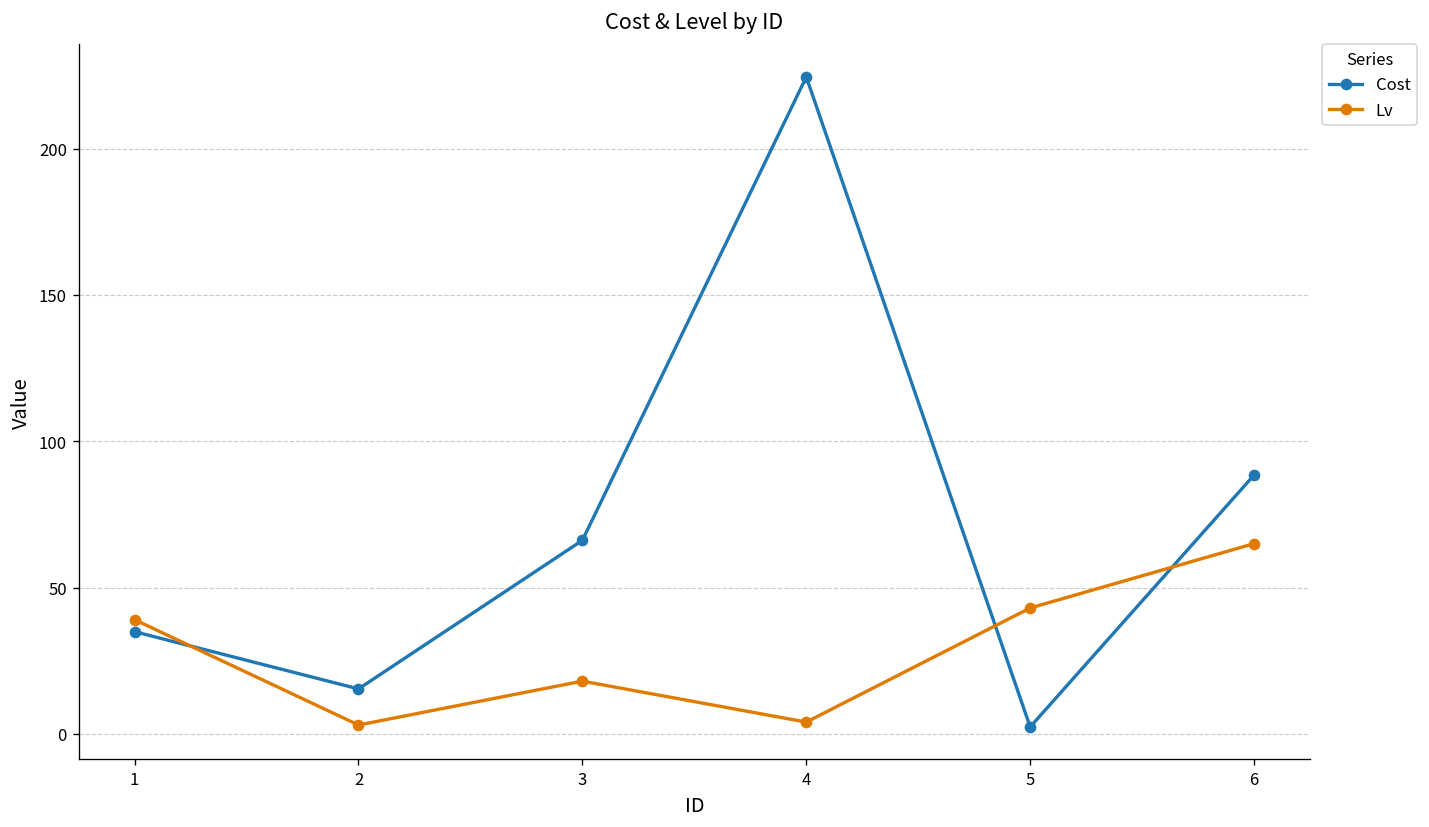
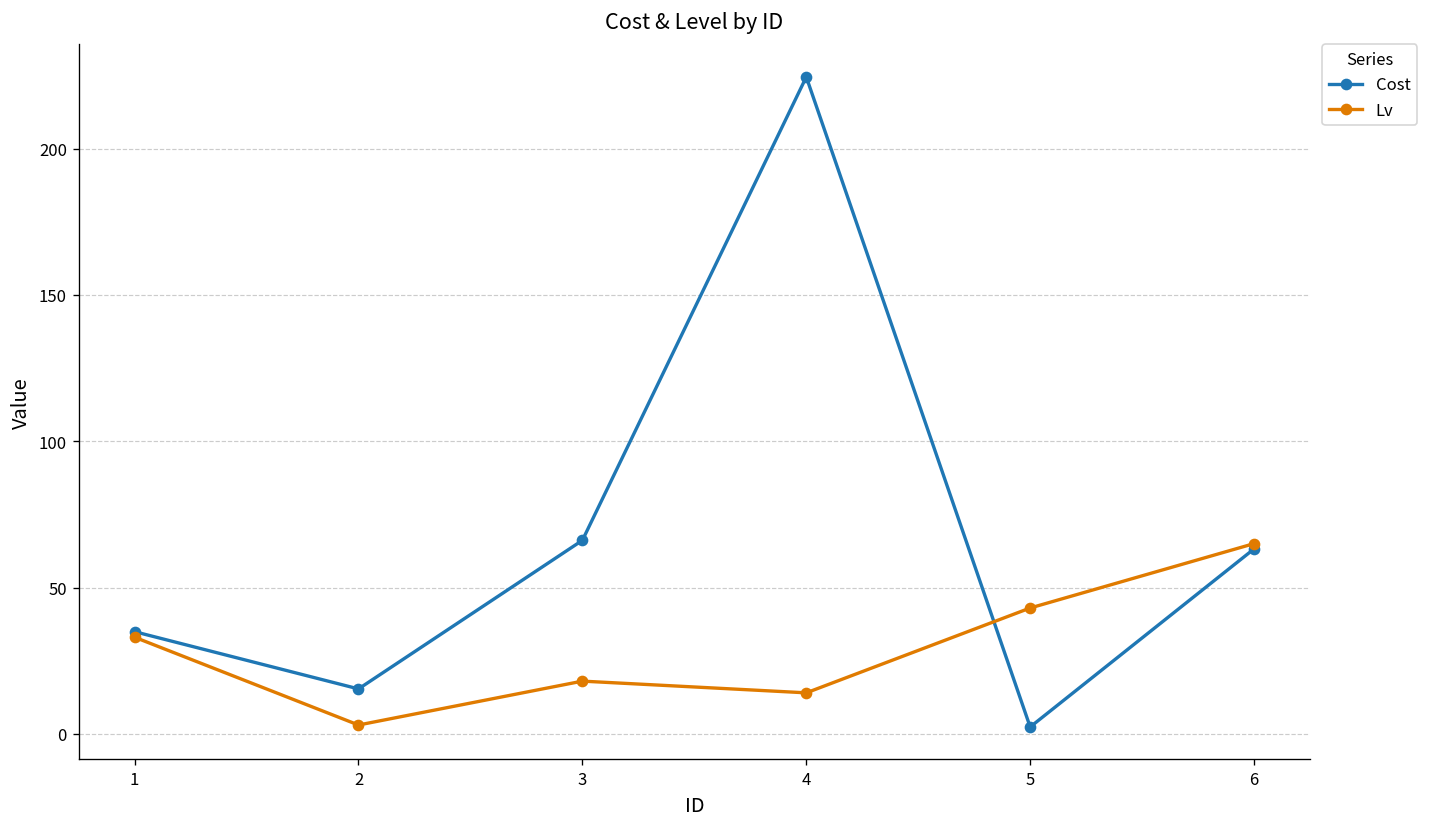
  {
    "Cost": {
      "1": 35,
      "2": 15,
      "3": 66,
      "4": 225,
      "5": 2,
-     "6": 88
+     "6": 63
    },
    "Lv": {
-     "1": 39,
+     "1": 33,
      "2": 3,
      "3": 18,
-     "4": 4,
+     "4": 14,
      "5": 43,
      "6": 65
    }
  }
